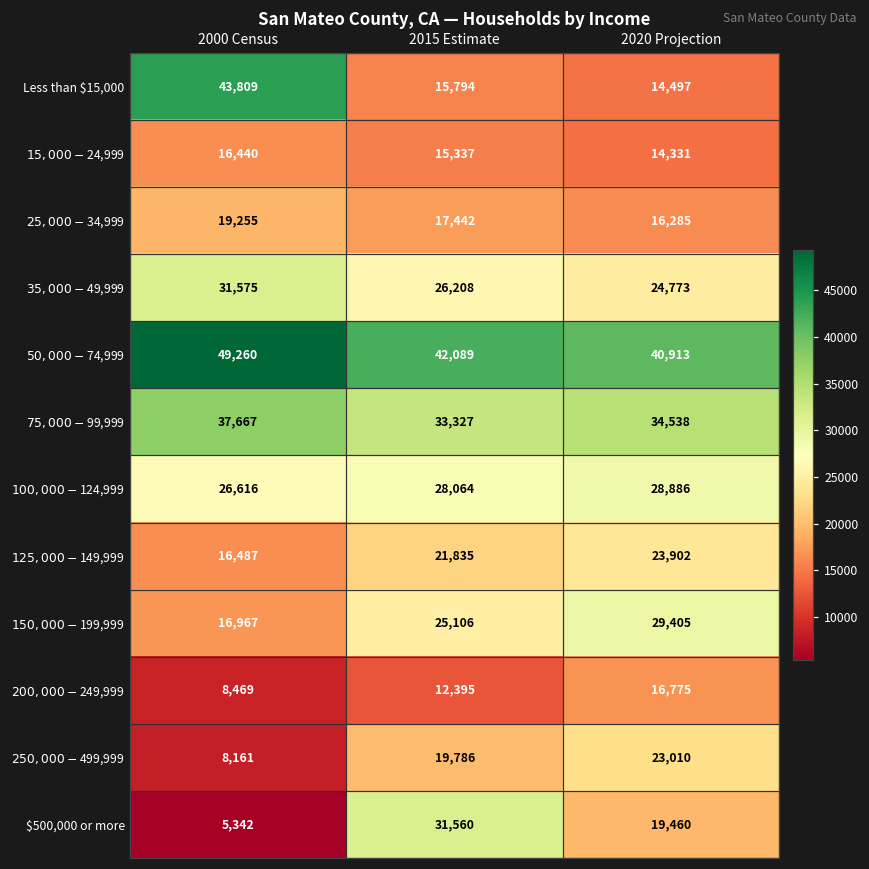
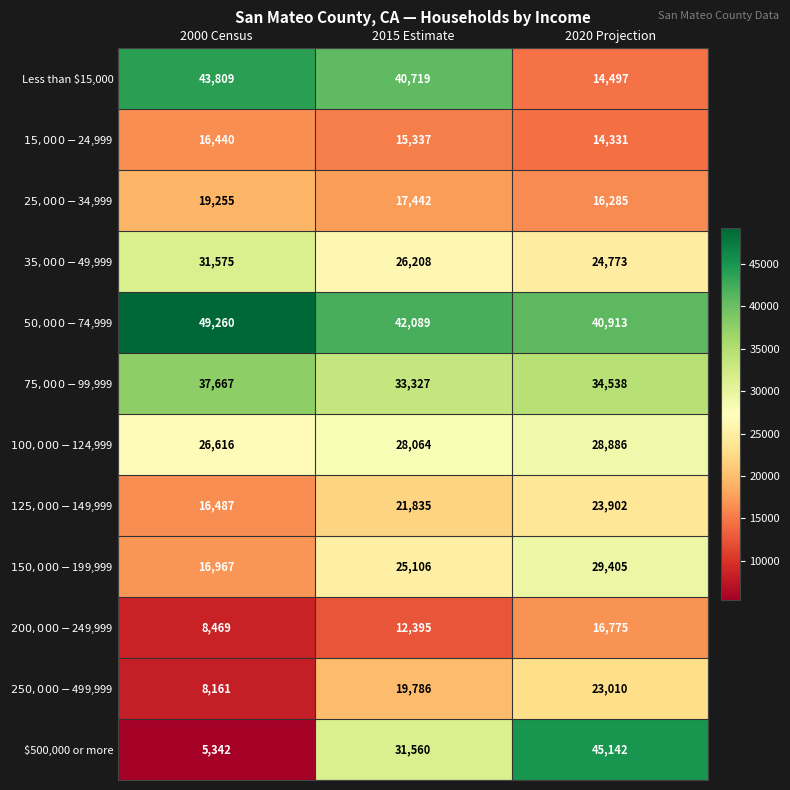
  {
    "Less than $15,000": {
      "2000 Census": "43,809",
-     "2015 Estimate": "15,794",
+     "2015 Estimate": "40,719",
      "2020 Projection": "14,497"
    },
    "$500,000 or more": {
      "2000 Census": "5,342",
      "2015 Estimate": "31,560",
-     "2020 Projection": "19,460"
+     "2020 Projection": "45,142"
    }
  }
